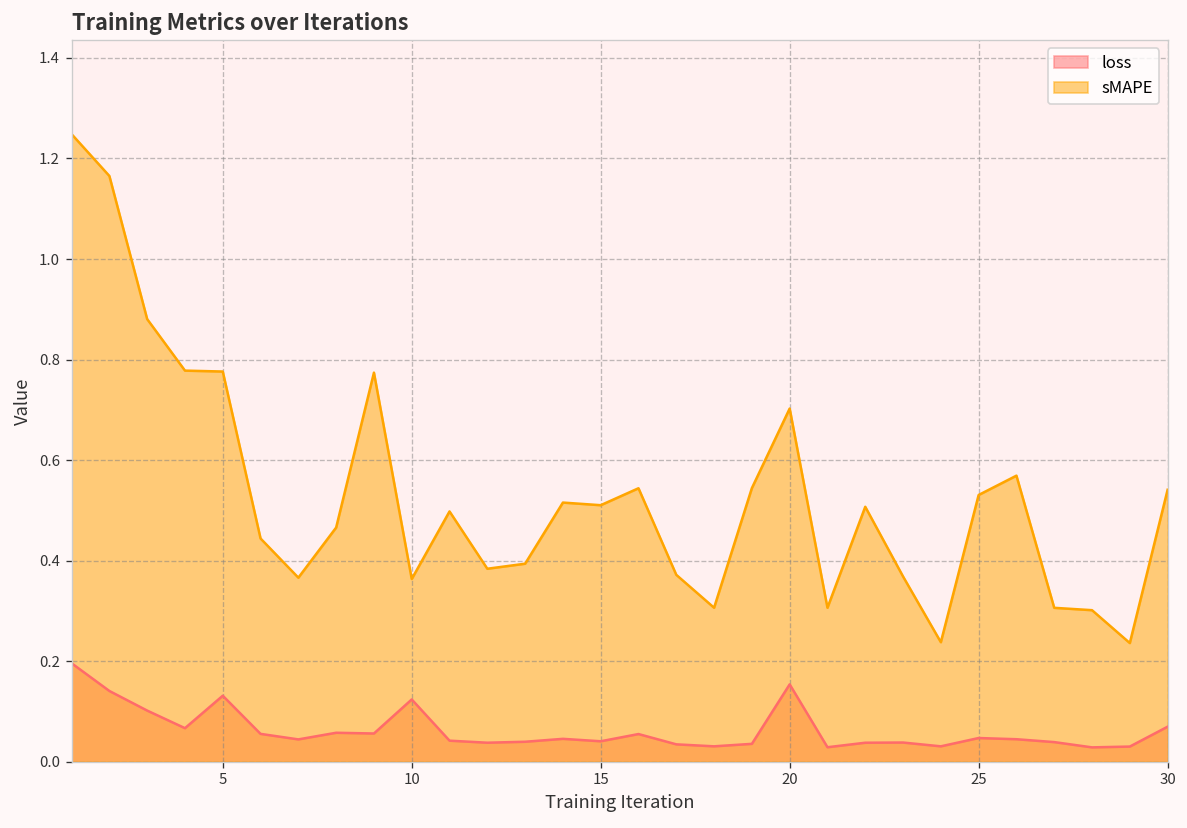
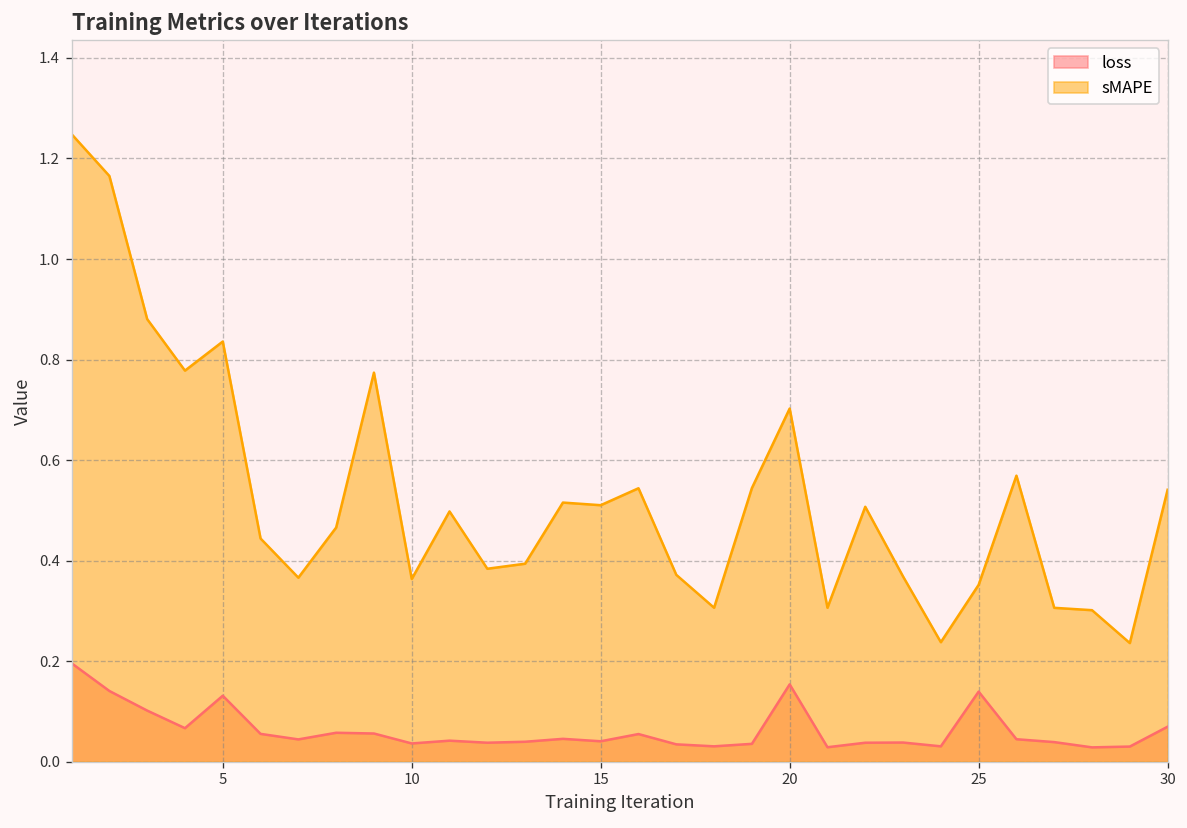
  {
    "loss": {
      "5": 0.13,
-     "10": 0.12,
+     "10": 0.04,
      "15": 0.04,
      "20": 0.15,
-     "25": 0.05,
+     "25": 0.14,
      "30": 0.07
    },
    "sMAPE": {
-     "5": 0.78,
+     "5": 0.84,
      "10": 0.36,
      "15": 0.51,
      "20": 0.70,
-     "25": 0.53,
+     "25": 0.35,
      "30": 0.54
    }
  }
